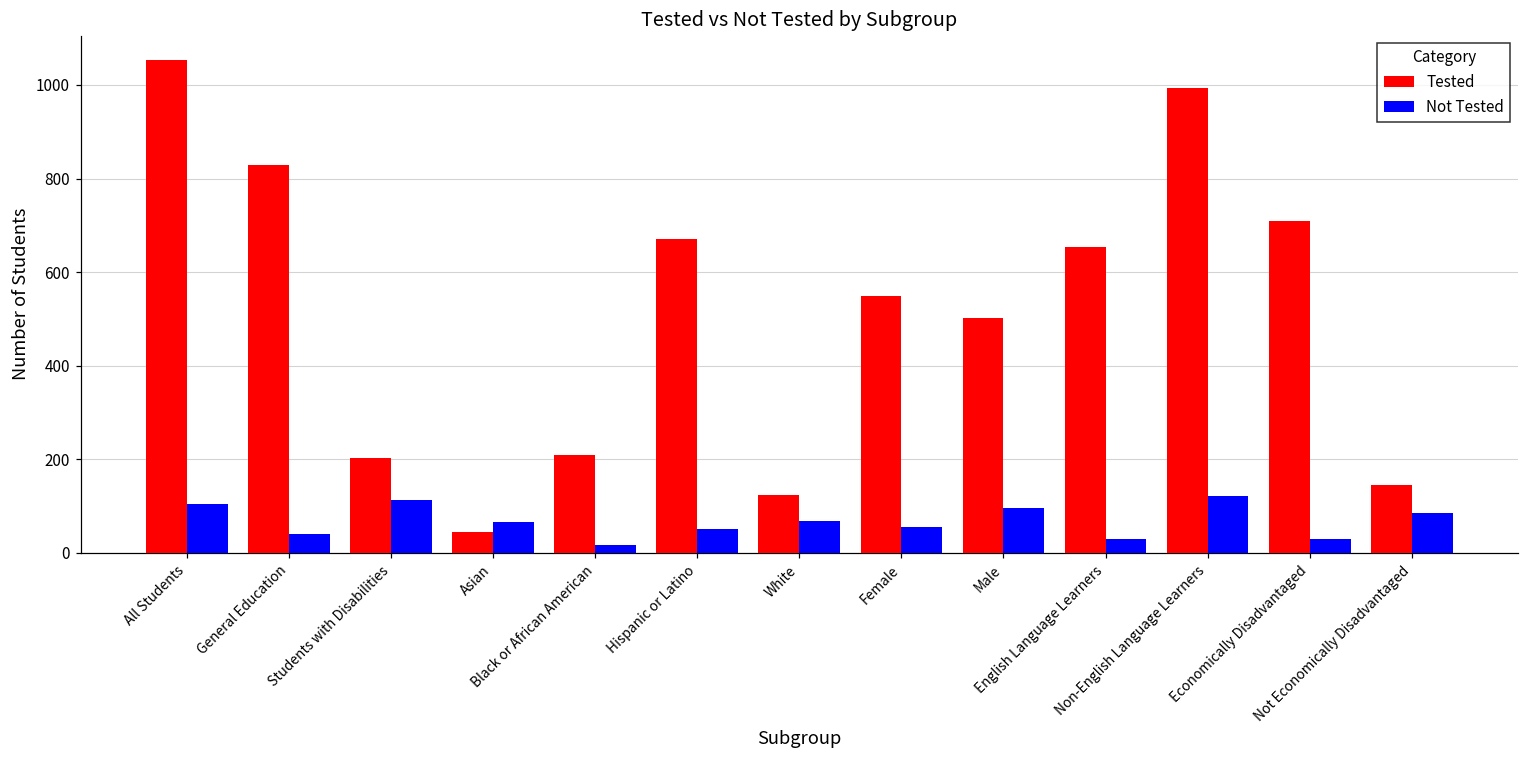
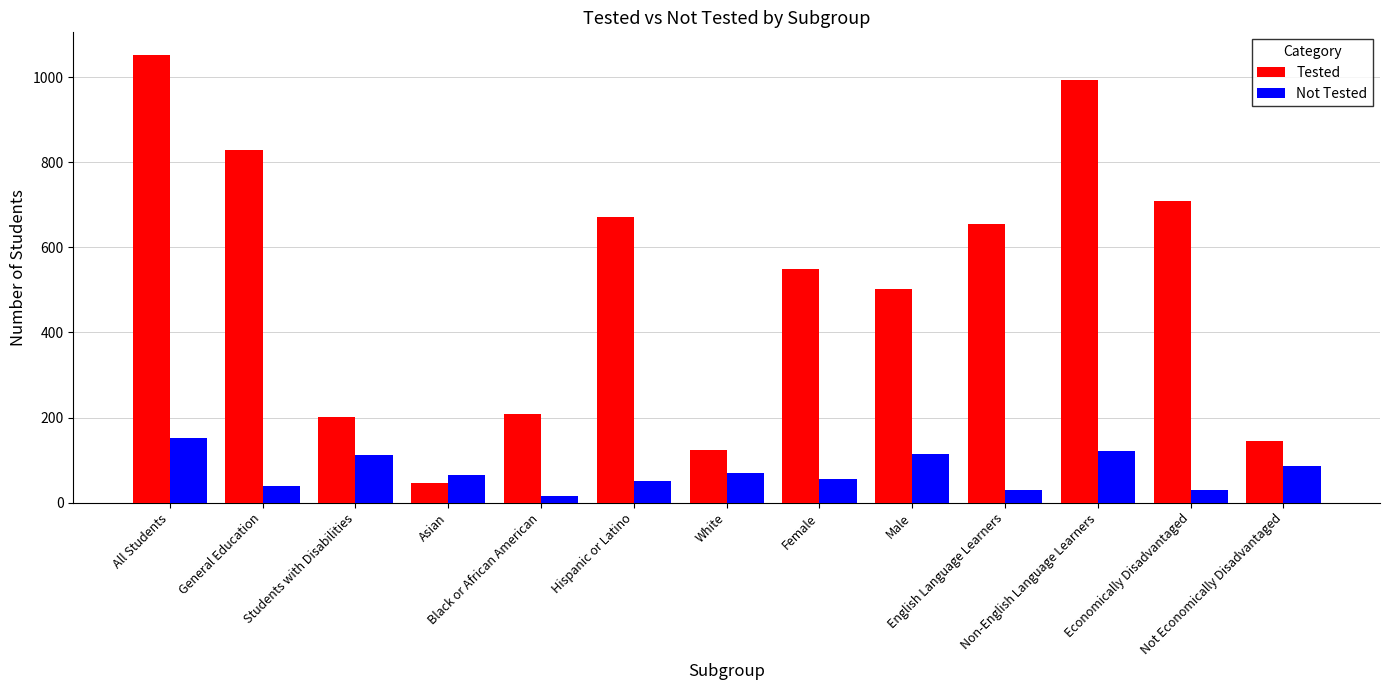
  {
    "Tested": {
      "All Students": 1050,
      "General Education": 830,
      "Students with Disabilities": 200,
      "Asian": 50,
      "Black or African American": 210,
      "Hispanic or Latino": 670,
      "White": 120,
      "Female": 550,
      "Male": 500,
      "English Language Learners": 650,
      "Non-English Language Learners": 990,
      "Economically Disadvantaged": 710,
      "Not Economically Disadvantaged": 140
    },
    "Not Tested": {
-     "All Students": 110,
+     "All Students": 150,
      "General Education": 40,
      "Students with Disabilities": 110,
      "Asian": 70,
      "Black or African American": 20,
      "Hispanic or Latino": 50,
      "White": 70,
      "Female": 60,
-     "Male": 100,
+     "Male": 120,
      "English Language Learners": 30,
      "Non-English Language Learners": 120,
      "Economically Disadvantaged": 30,
      "Not Economically Disadvantaged": 90
    }
  }
